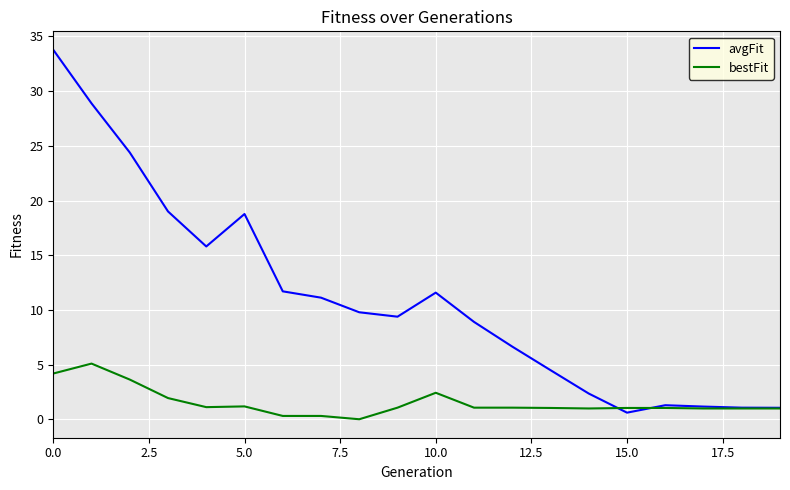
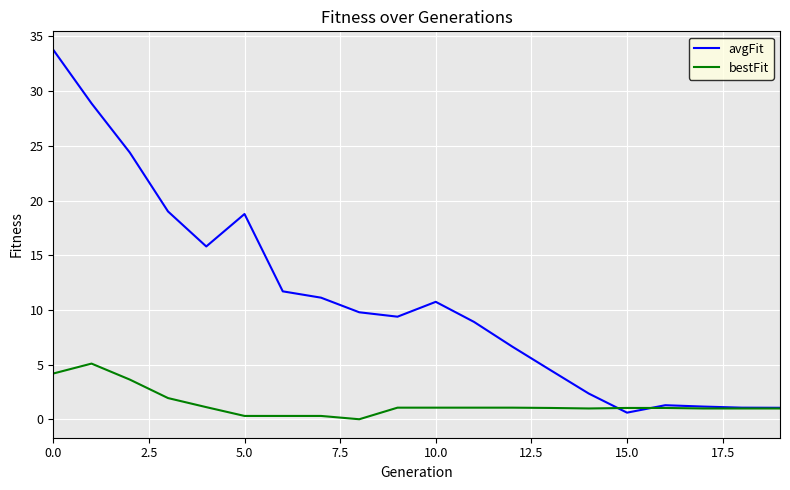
  {
    "avgFit": {
      "0.0": 33.8,
      "5.0": 18.8,
-     "10.0": 11.6,
+     "10.0": 10.7,
      "15.0": 0.6
    },
    "bestFit": {
      "0.0": 4.2,
-     "5.0": 1.2,
-     "10.0": 2.4,
+     "5.0": 0.3,
+     "10.0": 1.1,
      "15.0": 1.1
    }
  }
